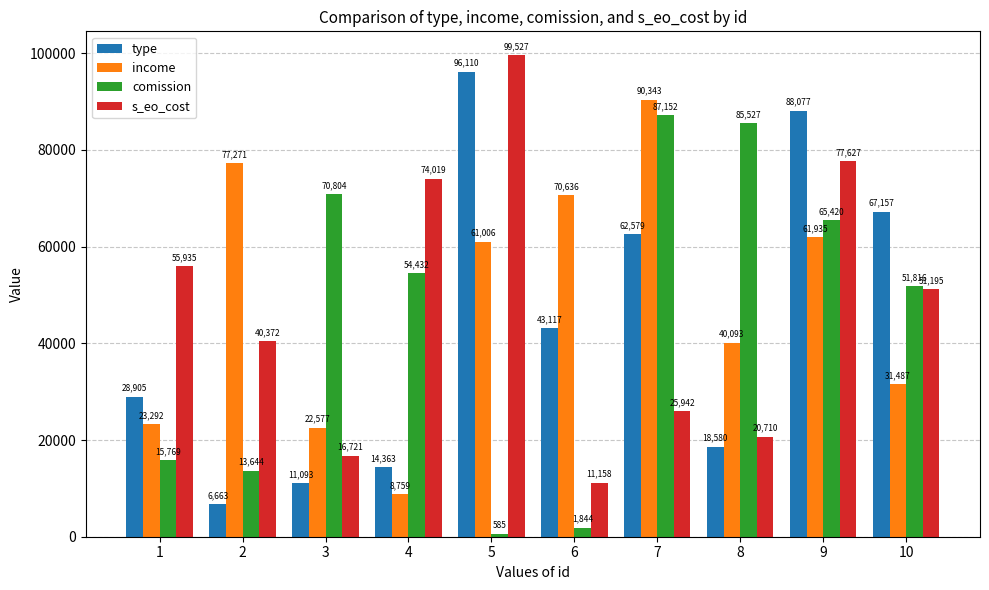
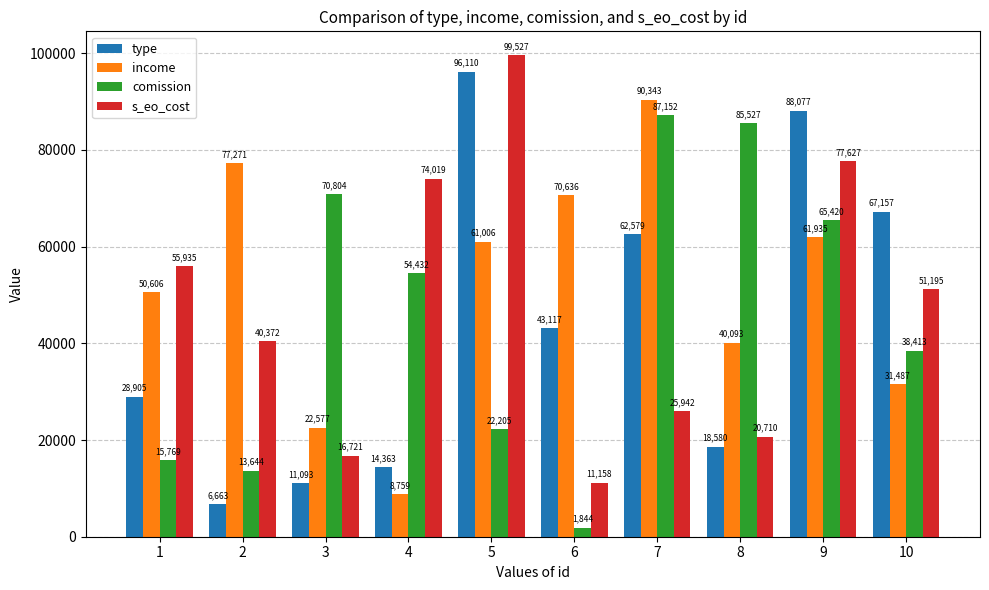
  {
    "type": {
      "1": "28,905",
      "2": "6,663",
      "3": "11,093",
      "4": "14,363",
      "5": "96,110",
      "6": "43,117",
      "7": "62,579",
      "8": "18,580",
      "9": "88,077",
      "10": "67,157"
    },
    "income": {
-     "1": "23,292",
+     "1": "50,606",
      "2": "77,271",
      "3": "22,577",
      "4": "8,759",
      "5": "61,006",
      "6": "70,636",
      "7": "90,343",
      "8": "40,093",
      "9": "61,935",
      "10": "31,487"
    },
    "comission": {
      "1": "15,769",
      "2": "13,644",
      "3": "70,804",
      "4": "54,432",
-     "5": "585",
+     "5": "22,205",
      "6": "1,844",
      "7": "87,152",
      "8": "85,527",
      "9": "65,420",
-     "10": "51,816"
+     "10": "38,413"
    },
    "s_eo_cost": {
      "1": "55,935",
      "2": "40,372",
      "3": "16,721",
      "4": "74,019",
      "5": "99,527",
      "6": "11,158",
      "7": "25,942",
      "8": "20,710",
      "9": "77,627",
      "10": "51,195"
    }
  }
